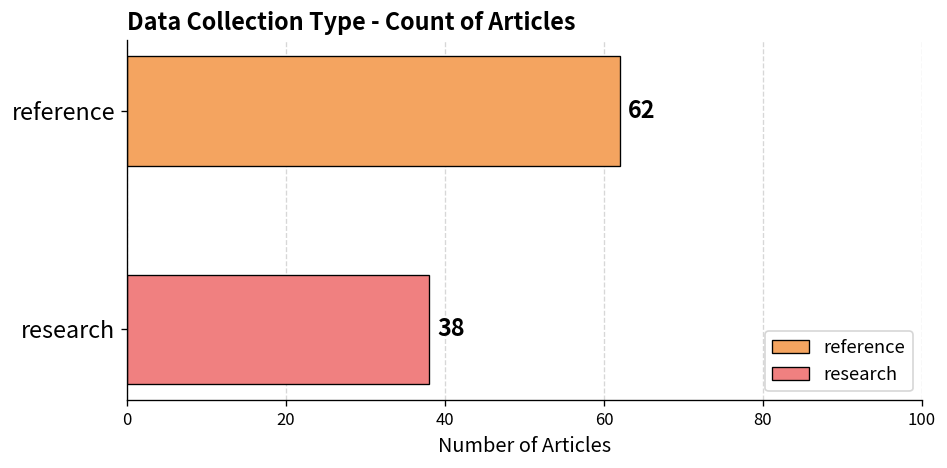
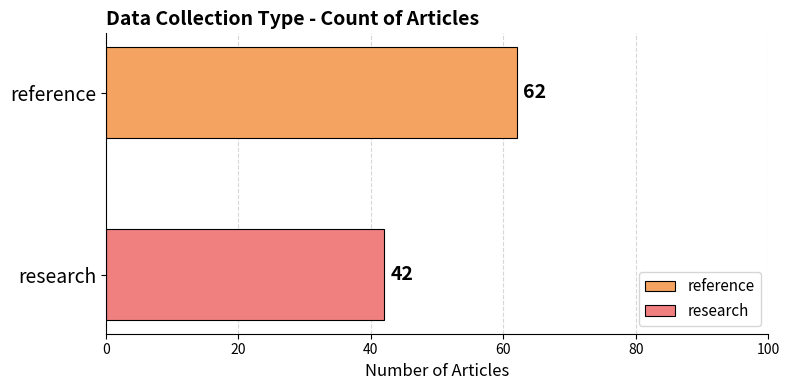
  {
    "reference": 62,
-   "research": 38
+   "research": 42
  }
